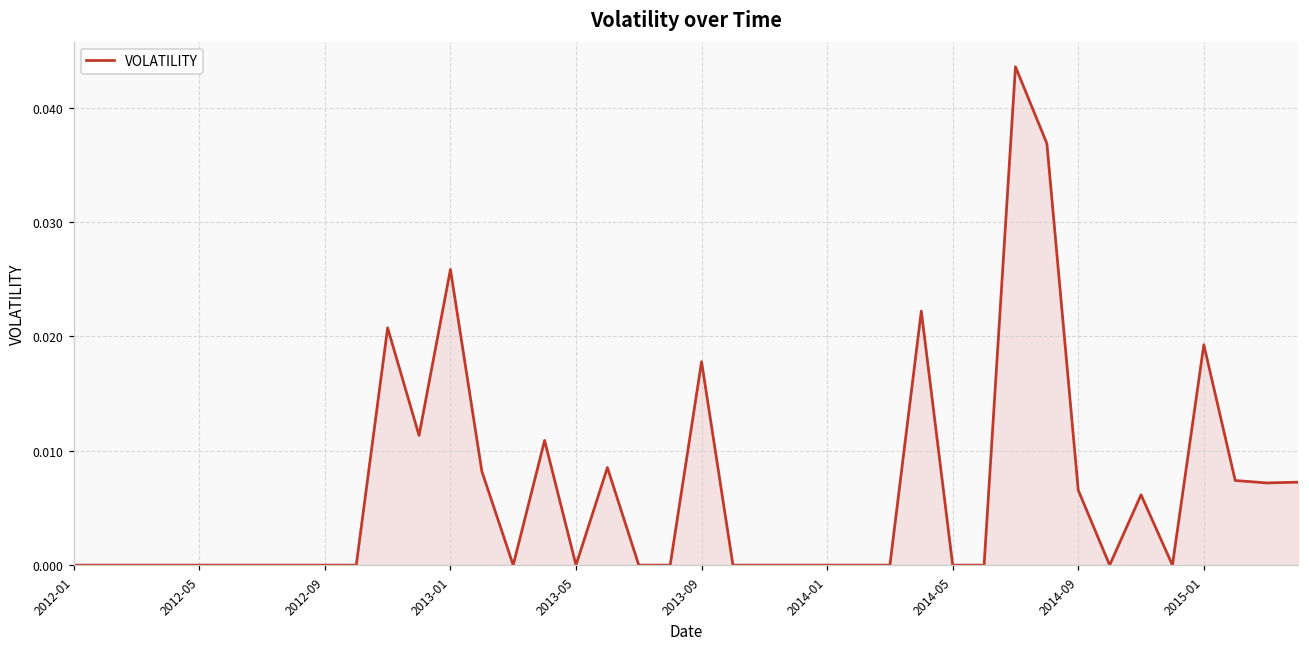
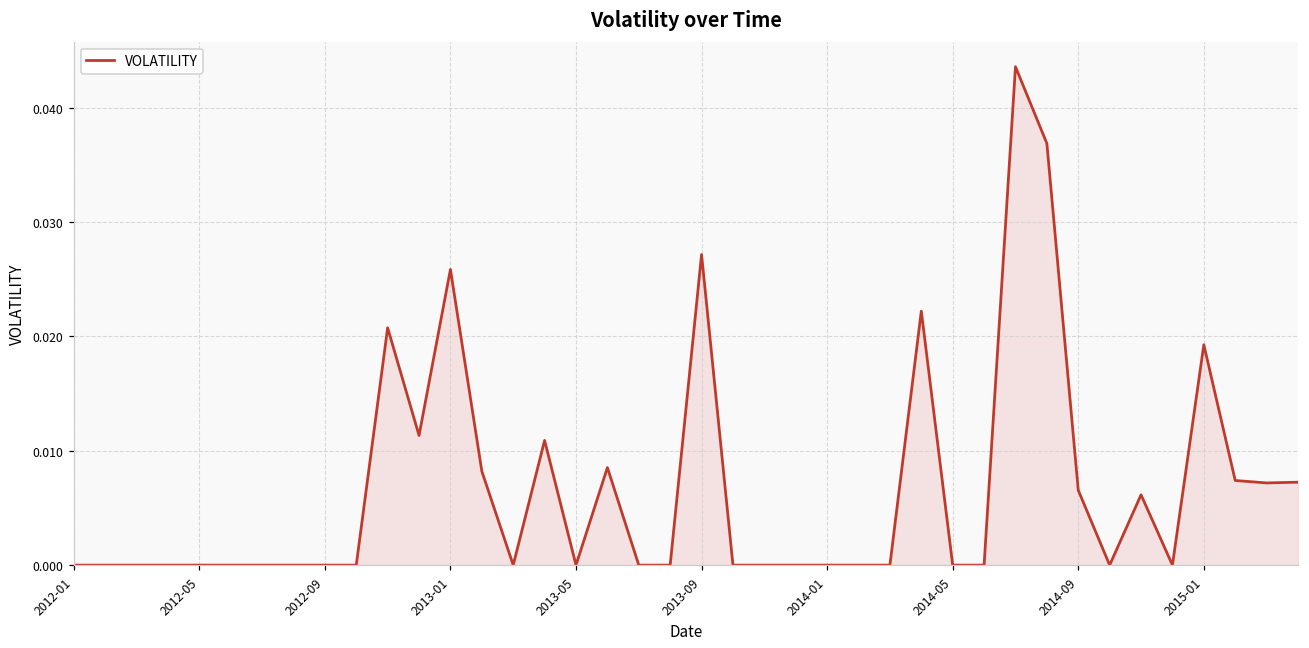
  {
    "2012-01": 0.0000,
    "2012-05": 0.0000,
    "2012-09": 0.0000,
    "2013-01": 0.0259,
    "2013-05": 0.0000,
-   "2013-09": 0.0178,
+   "2013-09": 0.0272,
    "2014-01": 0.0000,
    "2014-05": 0.0000,
    "2014-09": 0.0065,
    "2015-01": 0.0193
  }
